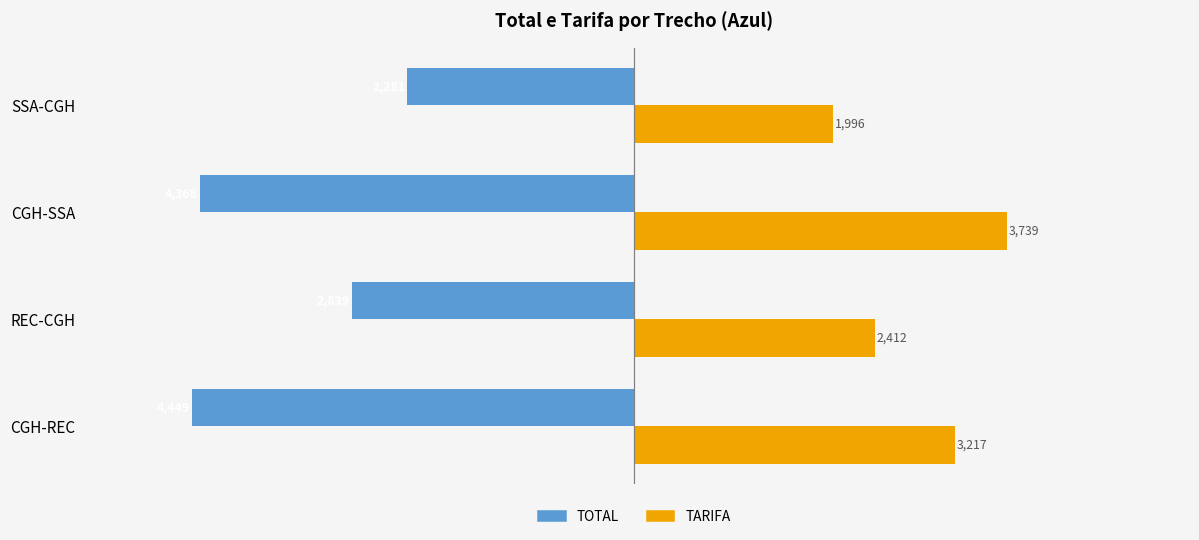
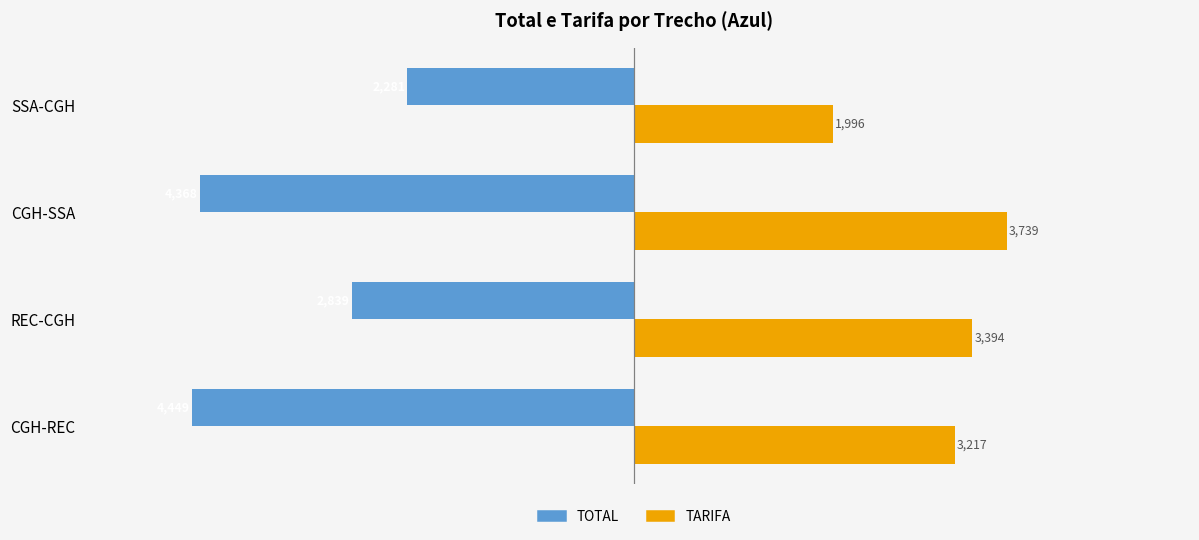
  {
    "TARIFA": {
      "SSA-CGH": "1,996",
      "CGH-SSA": "3,739",
-     "REC-CGH": "2,412",
+     "REC-CGH": "3,394",
      "CGH-REC": "3,217"
    }
  }
